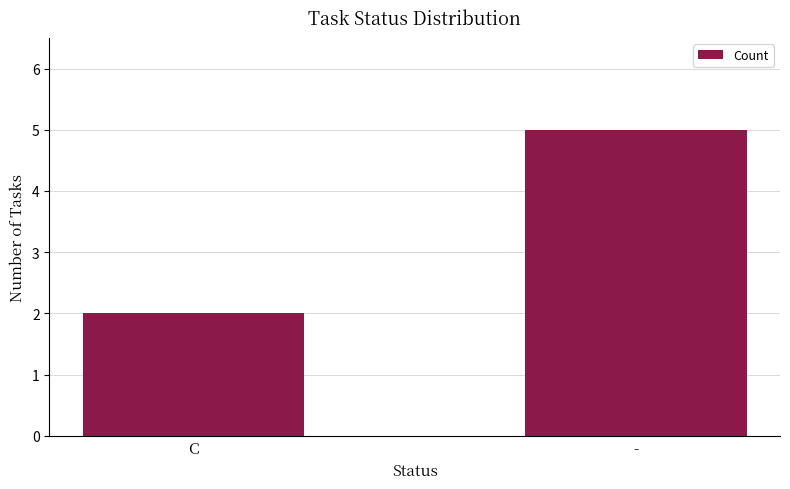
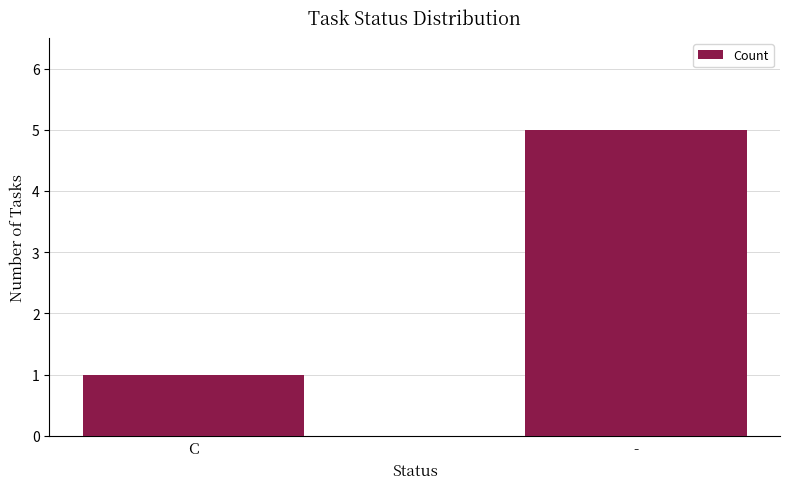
  {
-   "C": 2,
+   "C": 1,
    "-": 5
  }
